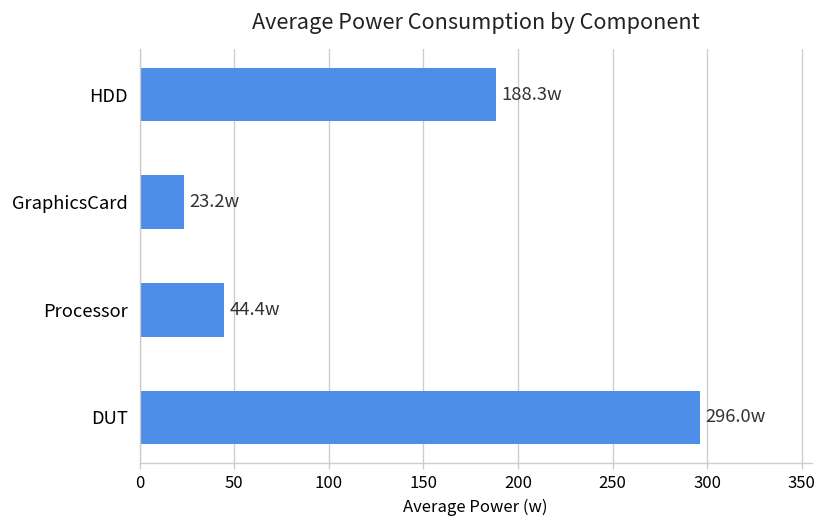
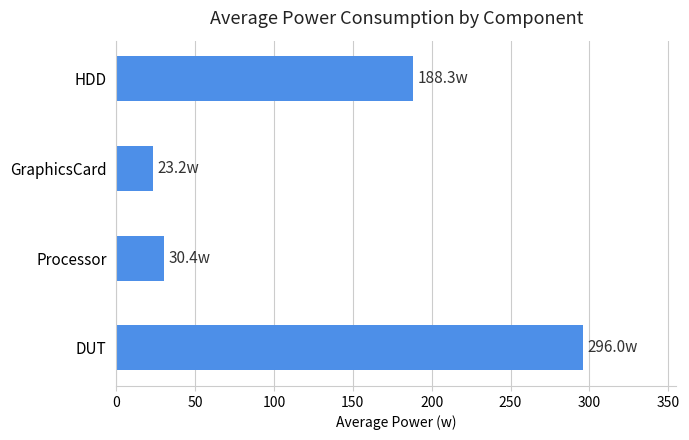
  {
    "HDD": "188.3w",
    "GraphicsCard": "23.2w",
-   "Processor": "44.4w",
+   "Processor": "30.4w",
    "DUT": "296.0w"
  }
